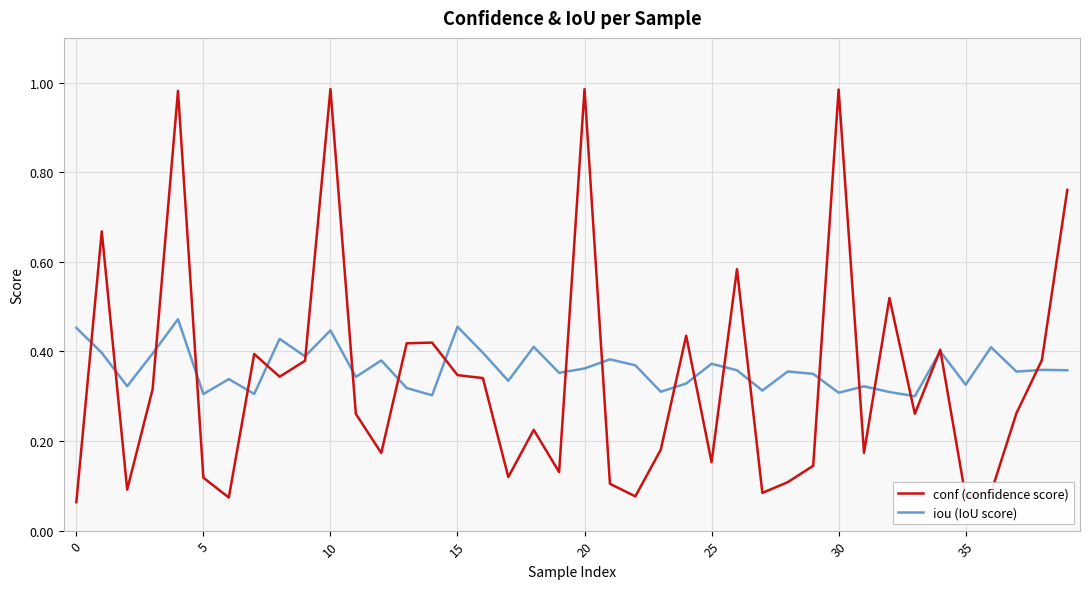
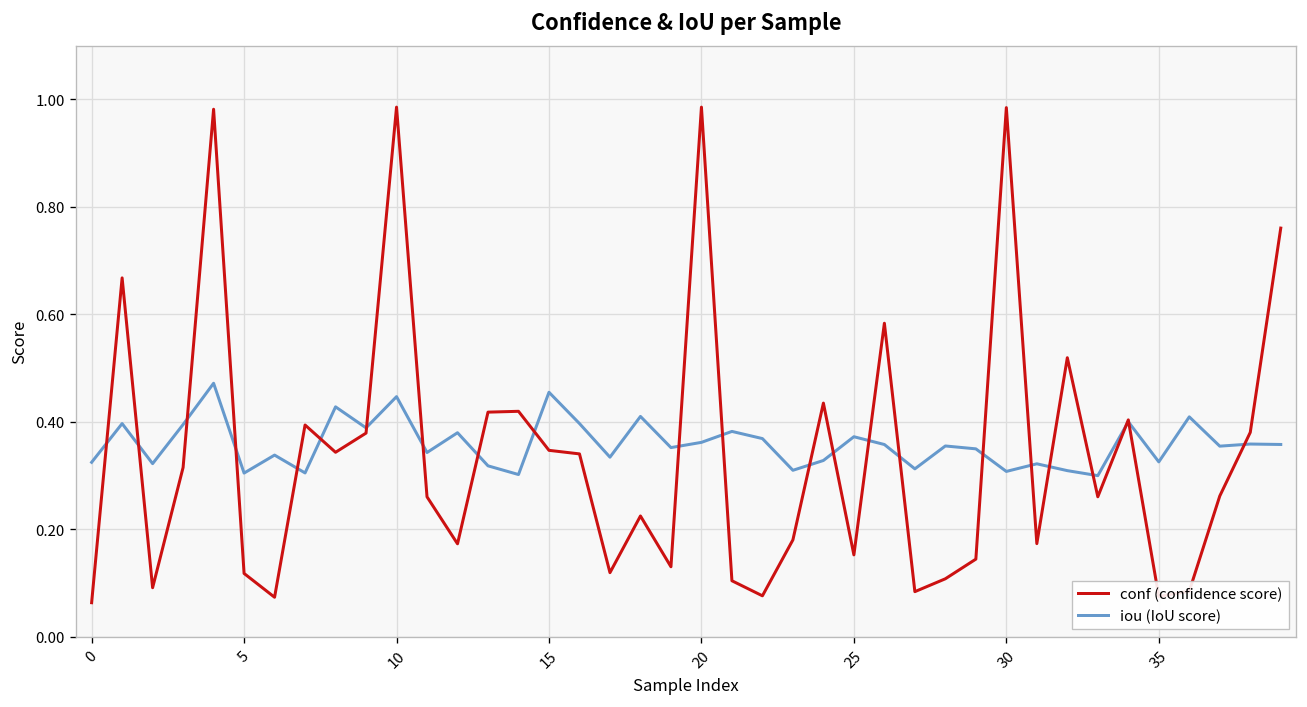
  {
    "conf (confidence score)": {
      "0": 0.06,
      "5": 0.12,
      "10": 0.99,
      "15": 0.35,
      "20": 0.99,
      "25": 0.15,
      "30": 0.98
    },
    "iou (IoU score)": {
-     "0": 0.45,
+     "0": 0.32,
      "5": 0.30,
      "10": 0.45,
      "15": 0.46,
      "20": 0.36,
      "25": 0.37,
      "30": 0.31,
      "35": 0.33
    }
  }
